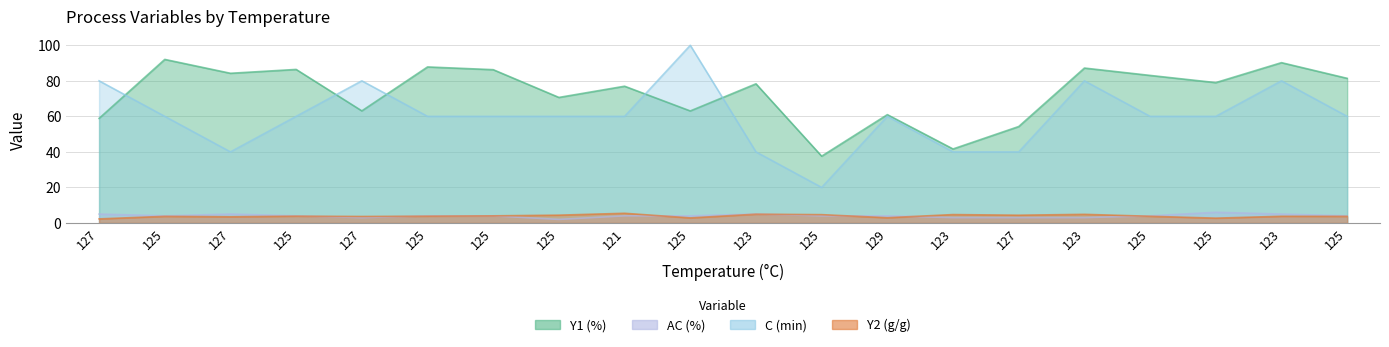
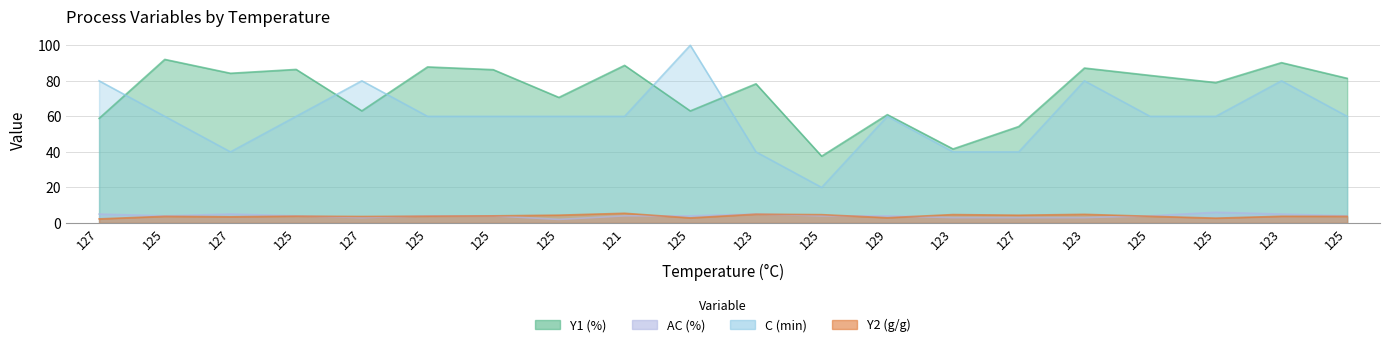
  {
    "Y1 (%)": {
-     "121": 77
+     "121": 89
    }
  }
